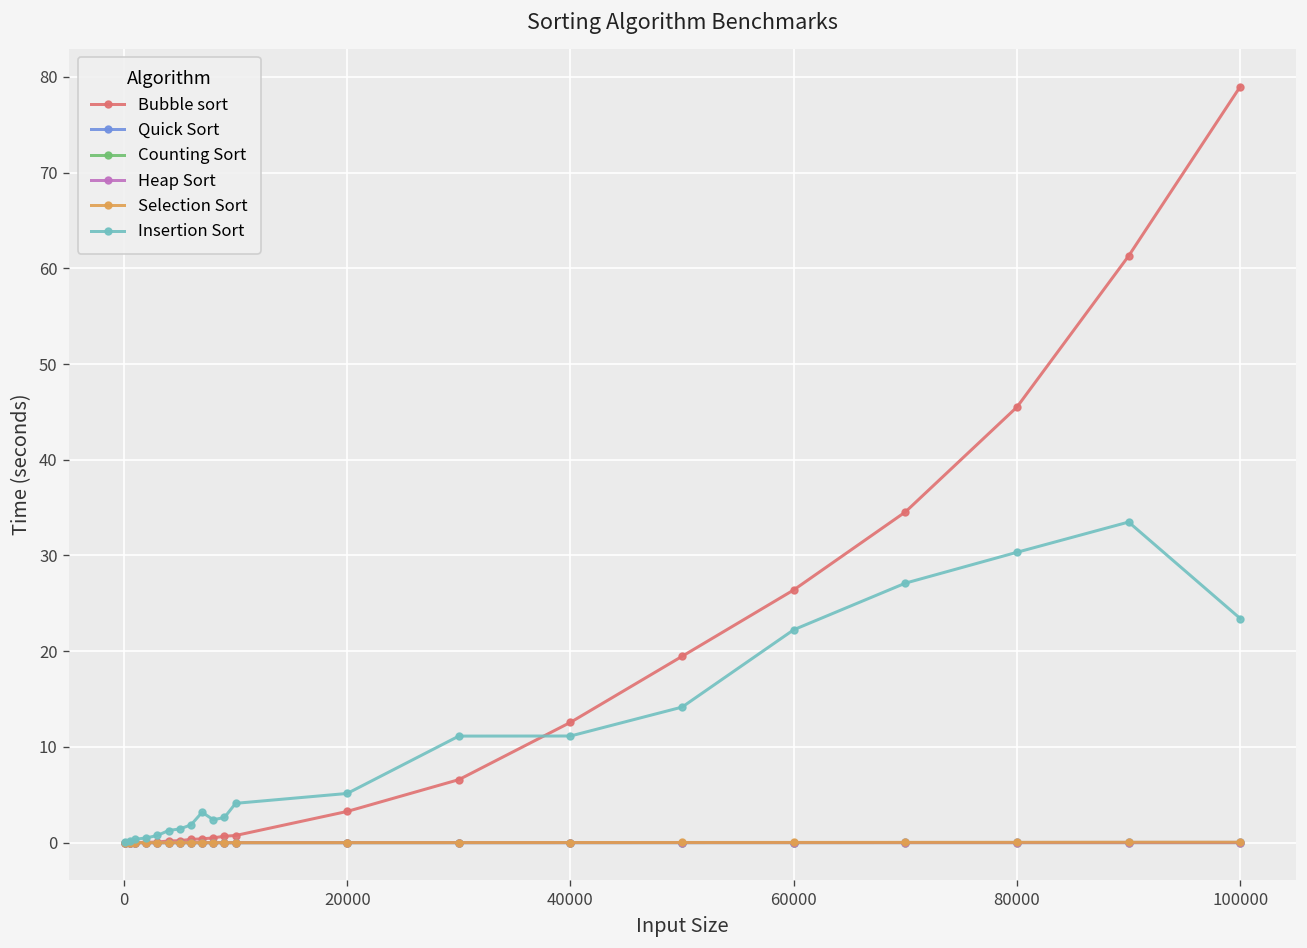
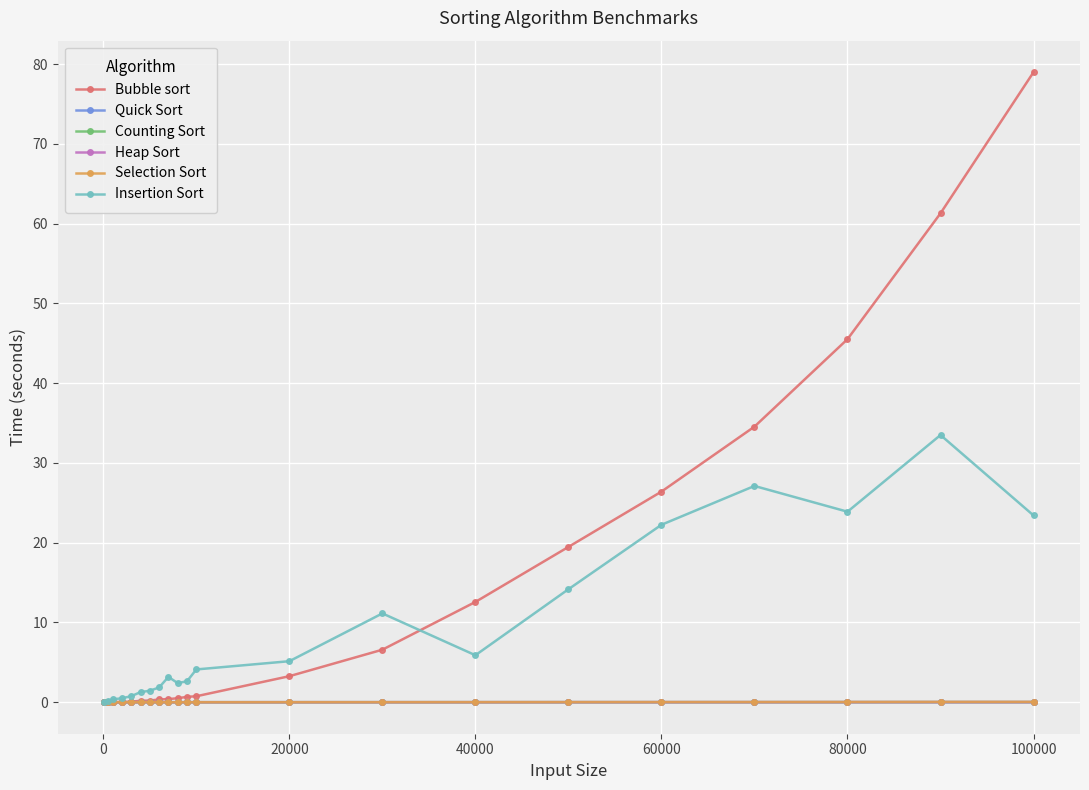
  {
    "Insertion Sort": {
      "20000": 5,
-     "40000": 11,
+     "40000": 6,
      "60000": 22,
-     "80000": 30,
+     "80000": 24,
      "100000": 23
    }
  }
